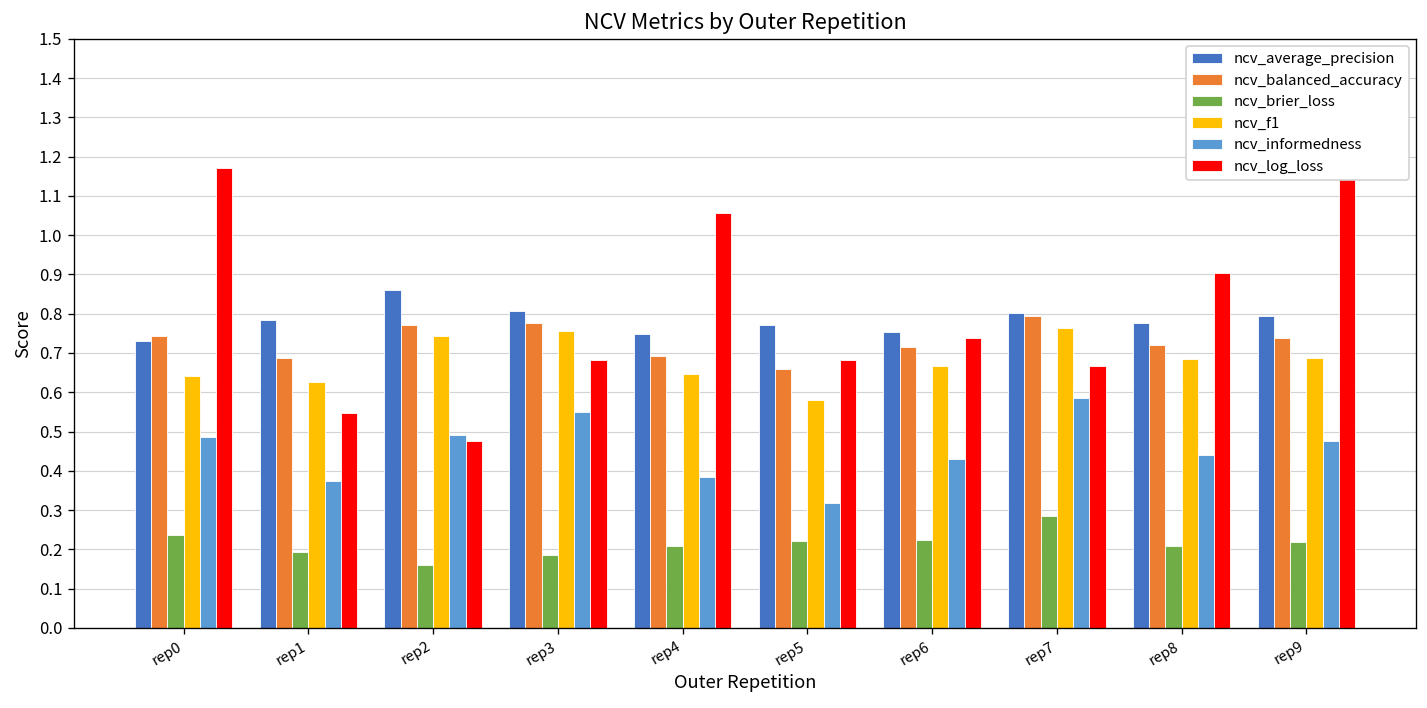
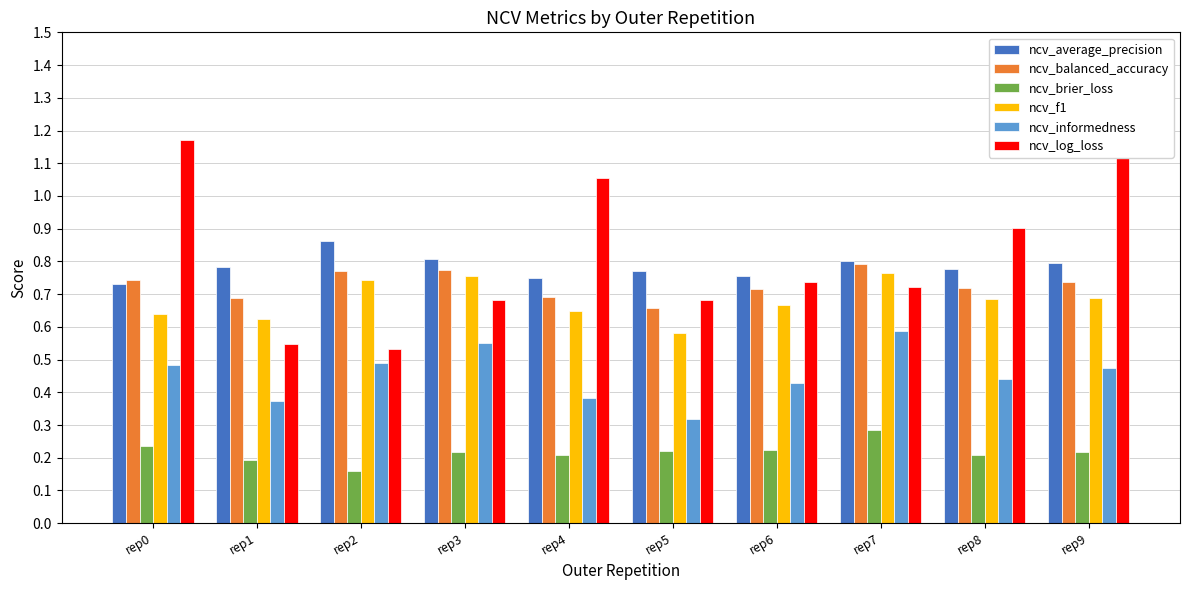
  {
    "ncv_balanced_accuracy": {
      "rep0": 0.74,
      "rep1": 0.69,
      "rep2": 0.77,
      "rep3": 0.78,
      "rep4": 0.69,
      "rep5": 0.66,
      "rep6": 0.71,
      "rep7": 0.79,
      "rep8": 0.72,
      "rep9": 0.74
    },
    "ncv_brier_loss": {
      "rep0": 0.24,
      "rep1": 0.19,
      "rep2": 0.16,
-     "rep3": 0.18,
+     "rep3": 0.22,
      "rep4": 0.21,
      "rep5": 0.22,
      "rep6": 0.22,
      "rep7": 0.29,
      "rep8": 0.21,
      "rep9": 0.22
    },
    "ncv_f1": {
      "rep0": 0.64,
      "rep1": 0.63,
      "rep2": 0.74,
      "rep3": 0.76,
      "rep4": 0.65,
      "rep5": 0.58,
      "rep6": 0.67,
      "rep7": 0.76,
      "rep8": 0.69,
      "rep9": 0.69
    },
    "ncv_log_loss": {
      "rep0": 1.17,
      "rep1": 0.55,
-     "rep2": 0.48,
+     "rep2": 0.53,
      "rep3": 0.68,
      "rep4": 1.06,
      "rep5": 0.68,
      "rep6": 0.74,
-     "rep7": 0.67,
+     "rep7": 0.72,
      "rep8": 0.90
    }
  }
